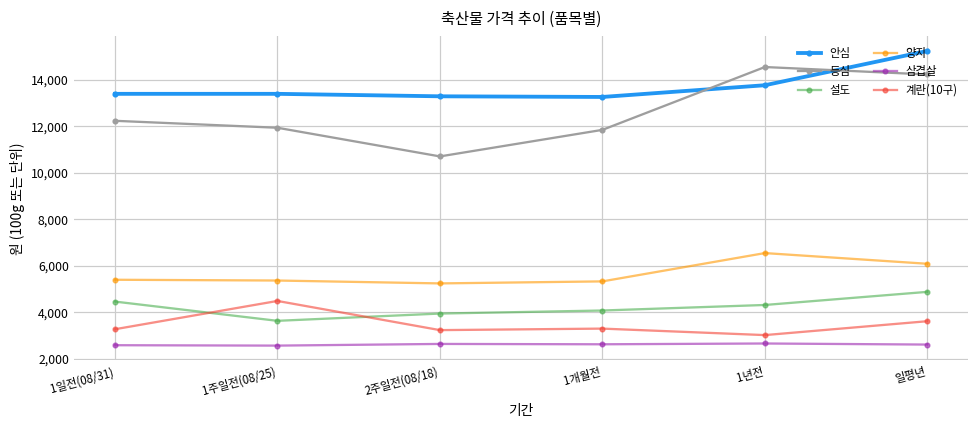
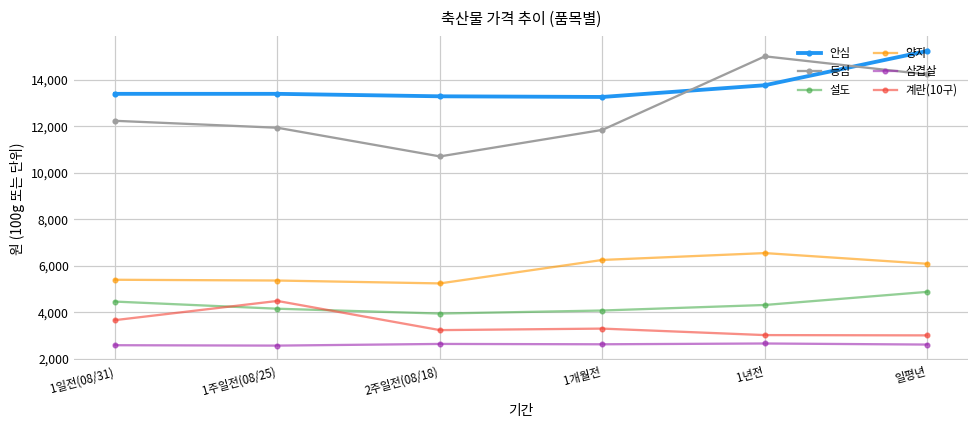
  {
    "안심": {
      "1일전(08/31)": "13,400",
      "1주일전(08/25)": "13,400",
      "2주일전(08/18)": "13,300",
      "1개월전": "13,300",
      "1년전": "13,800",
      "일평년": "15,200"
    },
    "등심": {
      "1일전(08/31)": "12,200",
      "1주일전(08/25)": "11,900",
      "2주일전(08/18)": "10,700",
      "1개월전": "11,800",
-     "1년전": "14,500",
+     "1년전": "15,000",
      "일평년": "14,200"
    },
    "설도": {
      "1일전(08/31)": "4,500",
-     "1주일전(08/25)": "3,600",
+     "1주일전(08/25)": "4,200",
      "2주일전(08/18)": "4,000",
      "1개월전": "4,100",
      "1년전": "4,300",
      "일평년": "4,900"
    },
    "양지": {
      "1일전(08/31)": "5,400",
      "1주일전(08/25)": "5,400",
      "2주일전(08/18)": "5,200",
-     "1개월전": "5,300",
+     "1개월전": "6,300",
      "1년전": "6,600",
      "일평년": "6,100"
    },
    "삼겹살": {
      "1일전(08/31)": "2,600",
      "1주일전(08/25)": "2,600",
      "2주일전(08/18)": "2,600",
      "1개월전": "2,600",
      "1년전": "2,700",
      "일평년": "2,600"
    },
    "계란(10구)": {
-     "1일전(08/31)": "3,300",
+     "1일전(08/31)": "3,700",
      "1주일전(08/25)": "4,500",
      "2주일전(08/18)": "3,200",
      "1개월전": "3,300",
      "1년전": "3,000",
-     "일평년": "3,600"
+     "일평년": "3,000"
    }
  }
